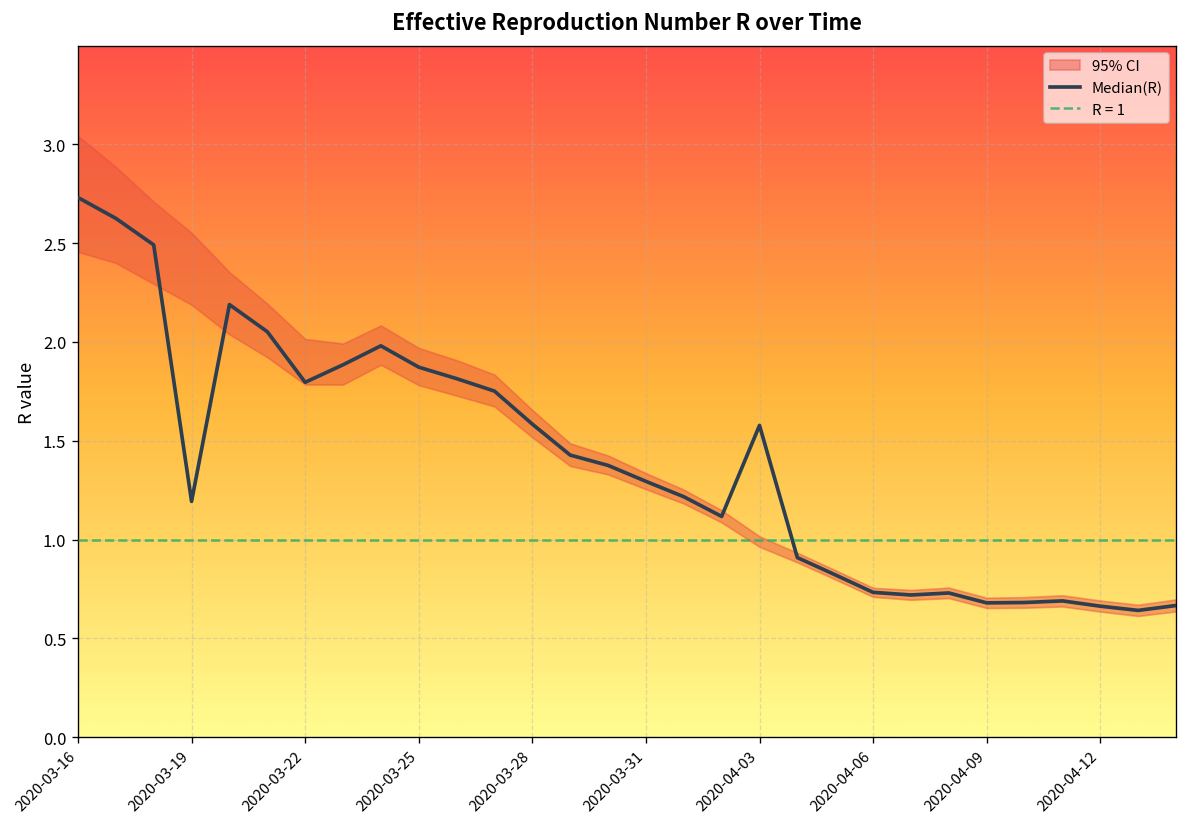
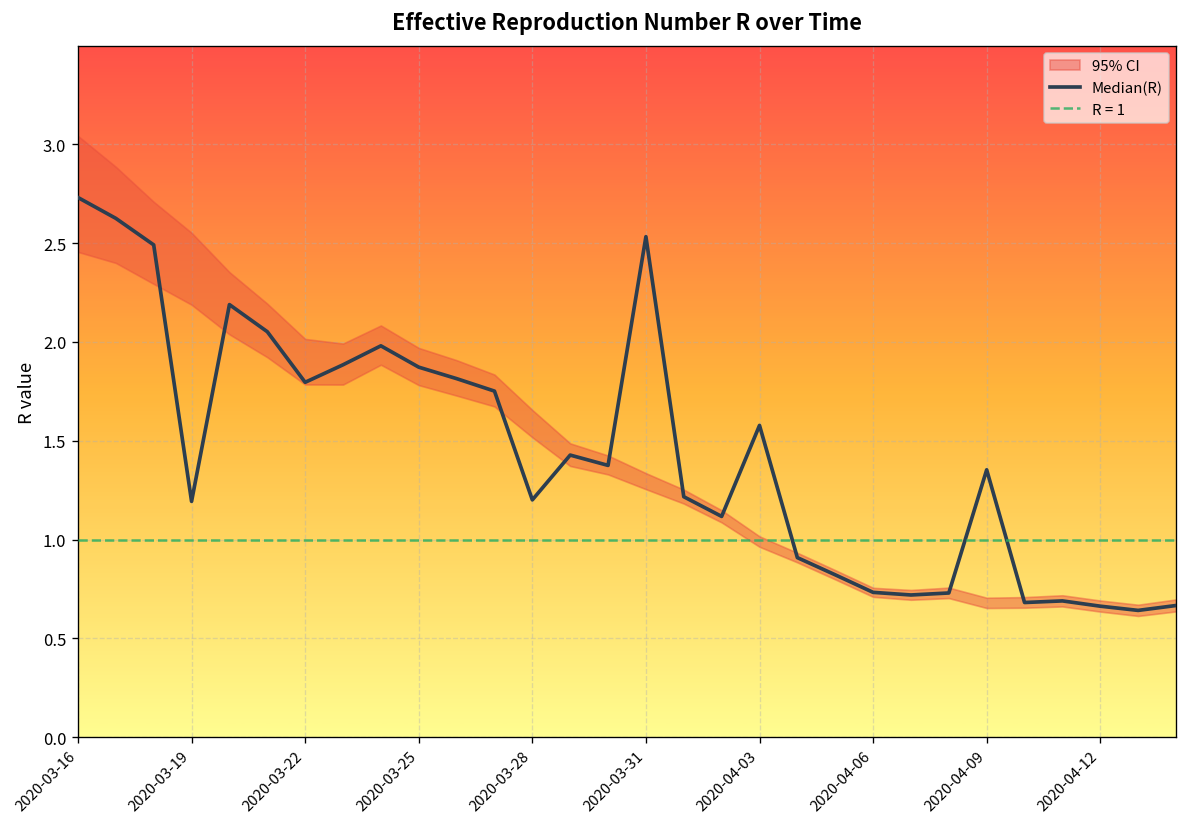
  {
    "Median(R)": {
      "2020-03-16": 2.73,
      "2020-03-19": 1.19,
      "2020-03-22": 1.80,
      "2020-03-25": 1.87,
-     "2020-03-28": 1.58,
-     "2020-03-31": 1.29,
+     "2020-03-28": 1.20,
+     "2020-03-31": 2.53,
      "2020-04-03": 1.58,
      "2020-04-06": 0.73,
-     "2020-04-09": 0.68,
+     "2020-04-09": 1.35,
      "2020-04-12": 0.66
    }
  }
